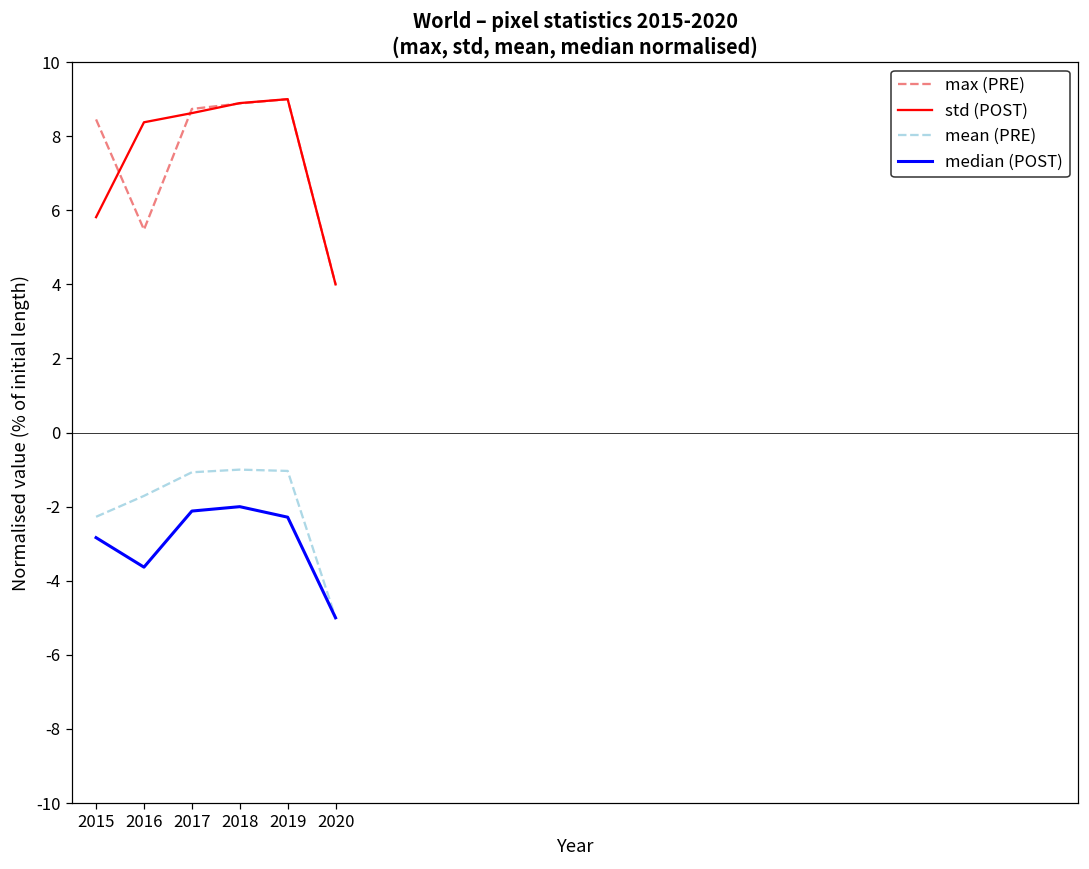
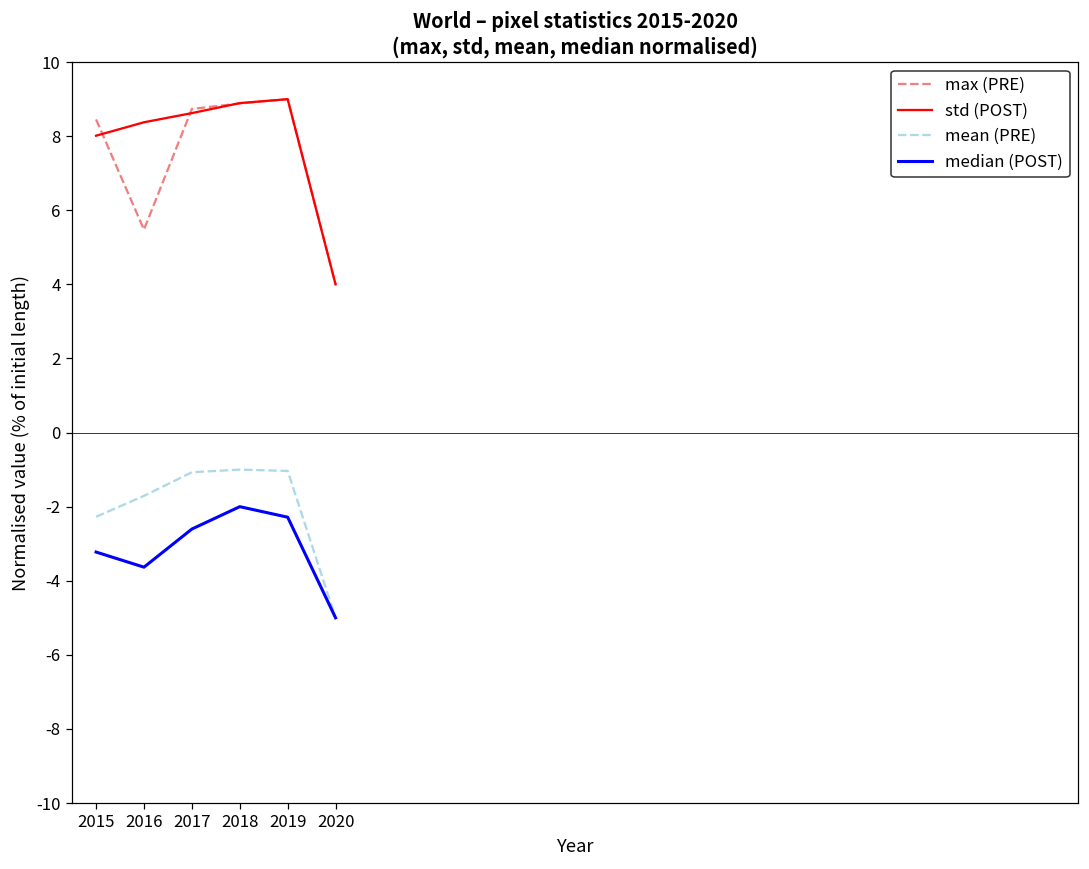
  {
    "max (PRE)": {
      "2015": 8.5,
      "2016": 5.5,
      "2017": 8.7
    },
    "std (POST)": {
-     "2015": 5.8,
+     "2015": 8.0,
      "2016": 8.4,
      "2017": 8.6
    },
    "mean (PRE)": {
      "2015": -2.3,
      "2016": -1.7,
      "2017": -1.1,
      "2018": -1.0,
      "2019": -1.0
    },
    "median (POST)": {
-     "2015": -2.8,
+     "2015": -3.2,
      "2016": -3.6,
-     "2017": -2.1,
+     "2017": -2.6,
      "2018": -2.0,
      "2019": -2.3
    }
  }
